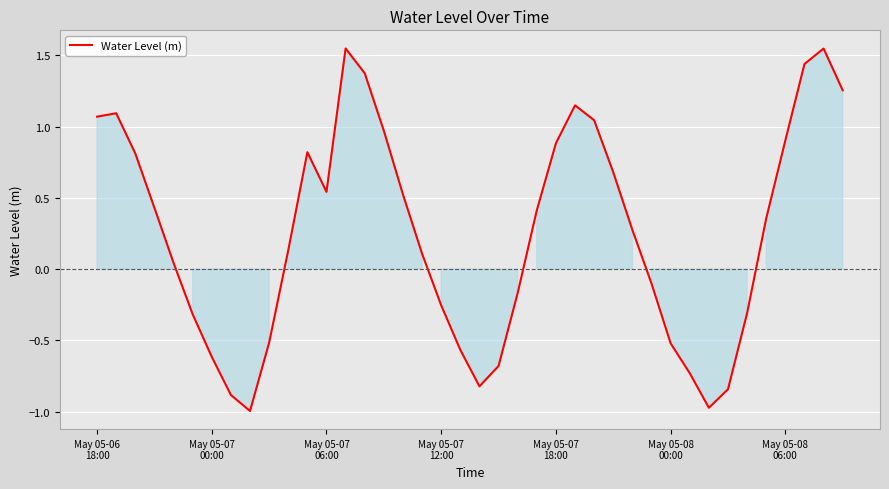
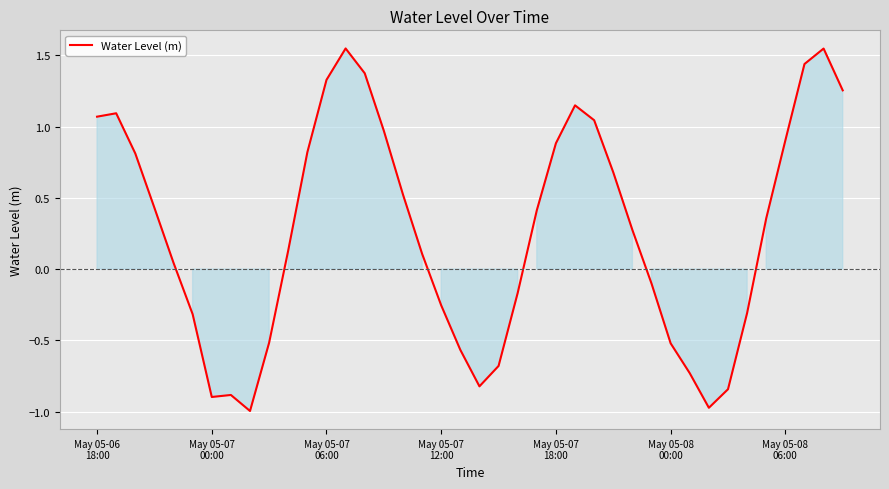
  {
    "May 05-06 18:00": 1.07,
-   "May 05-07 00:00": -0.62,
-   "May 05-07 06:00": 0.54,
+   "May 05-07 00:00": -0.90,
+   "May 05-07 06:00": 1.33,
    "May 05-07 12:00": -0.25,
    "May 05-07 18:00": 0.88,
    "May 05-08 00:00": -0.52,
    "May 05-08 06:00": 0.90
  }
